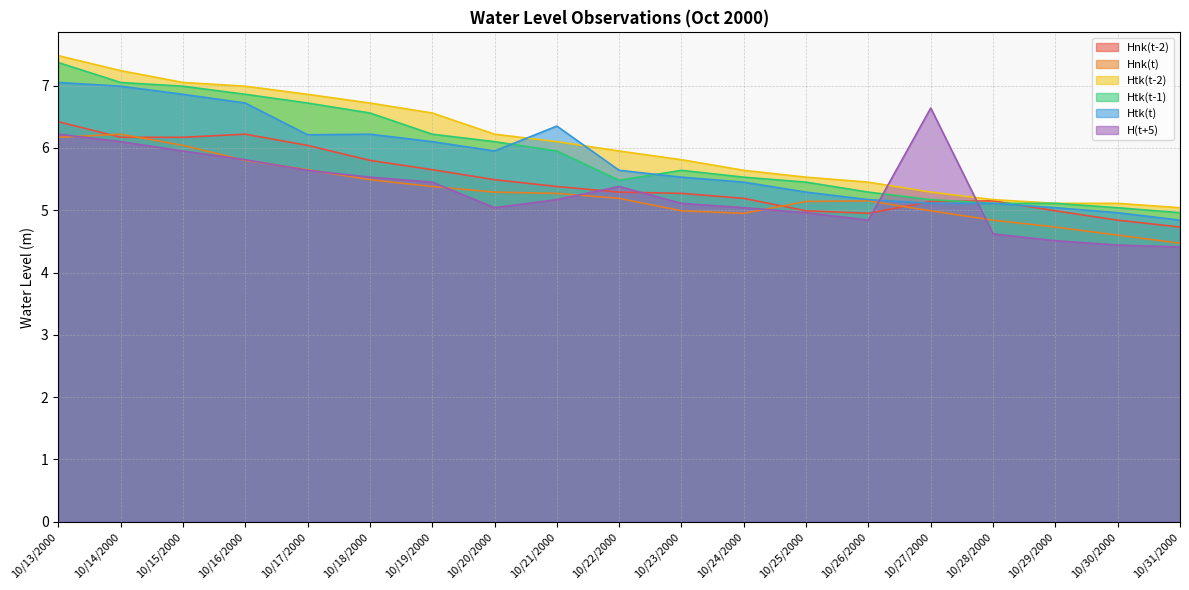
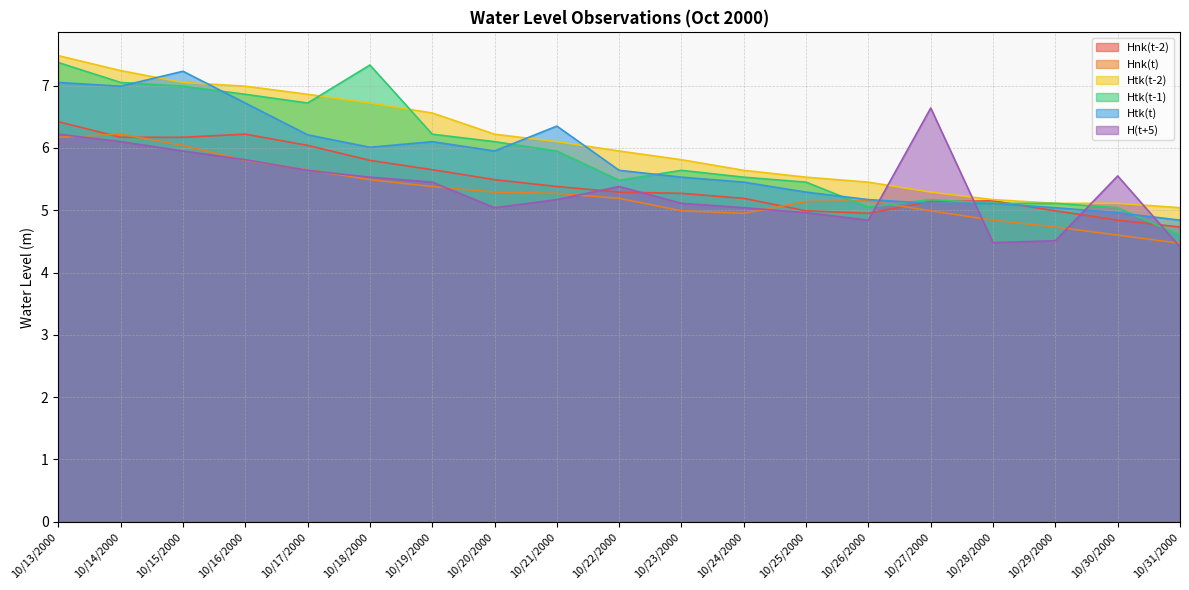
  {
    "Htk(t-1)": {
      "10/13/2000": 7.4,
      "10/14/2000": 7.1,
      "10/15/2000": 7.0,
      "10/16/2000": 6.9,
      "10/17/2000": 6.7,
-     "10/18/2000": 6.6,
+     "10/18/2000": 7.3,
      "10/19/2000": 6.2,
      "10/20/2000": 6.1,
      "10/21/2000": 6.0,
      "10/22/2000": 5.5,
      "10/23/2000": 5.6,
      "10/24/2000": 5.5,
      "10/25/2000": 5.5,
-     "10/26/2000": 5.3,
+     "10/26/2000": 5.1,
      "10/30/2000": 5.0,
-     "10/31/2000": 5.0
+     "10/31/2000": 4.6
    },
    "Htk(t)": {
      "10/13/2000": 7.1,
      "10/14/2000": 7.0,
-     "10/15/2000": 6.9,
+     "10/15/2000": 7.2,
      "10/16/2000": 6.7,
      "10/17/2000": 6.2,
-     "10/18/2000": 6.2,
+     "10/18/2000": 6.0,
      "10/19/2000": 6.1,
      "10/20/2000": 6.0,
      "10/21/2000": 6.4,
      "10/22/2000": 5.6,
      "10/23/2000": 5.5,
      "10/24/2000": 5.5,
      "10/25/2000": 5.3,
      "10/29/2000": 5.0,
      "10/30/2000": 5.0,
      "10/31/2000": 4.8
    },
    "H(t+5)": {
      "10/13/2000": 6.2,
      "10/14/2000": 6.1,
      "10/15/2000": 6.0,
      "10/19/2000": 5.5,
      "10/20/2000": 5.0,
      "10/21/2000": 5.2,
      "10/22/2000": 5.4,
      "10/23/2000": 5.1,
      "10/24/2000": 5.0,
      "10/26/2000": 4.8,
      "10/27/2000": 6.6,
-     "10/28/2000": 4.6,
+     "10/28/2000": 4.5,
      "10/29/2000": 4.5,
-     "10/30/2000": 4.4,
+     "10/30/2000": 5.6,
      "10/31/2000": 4.4
    }
  }
